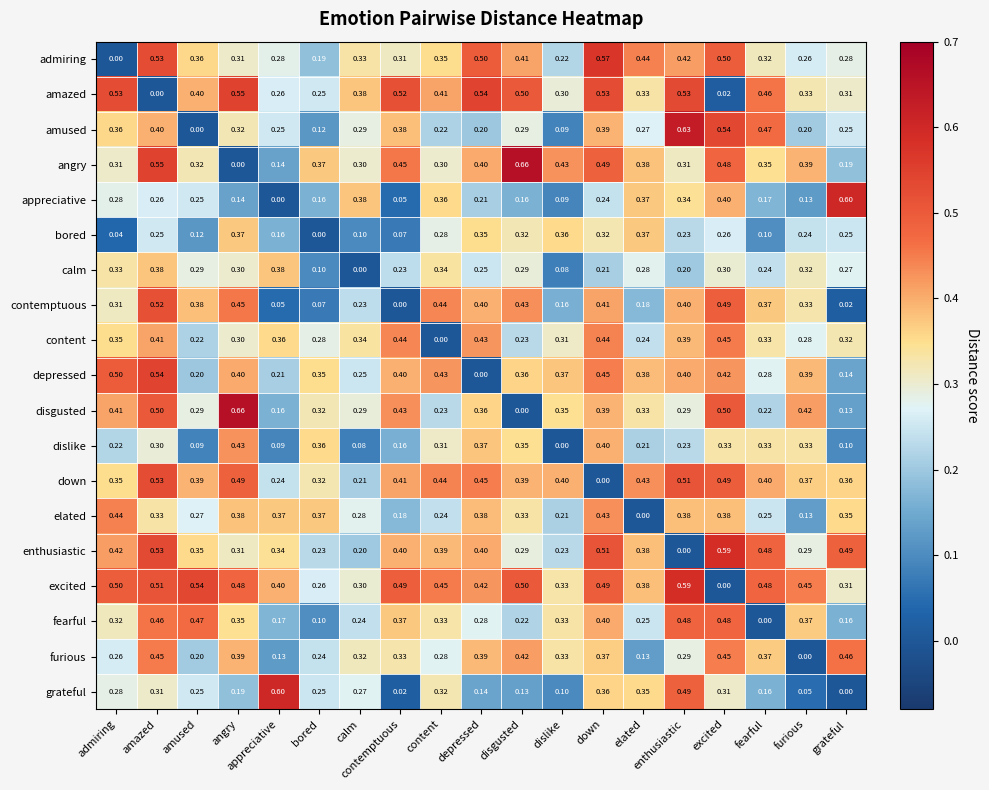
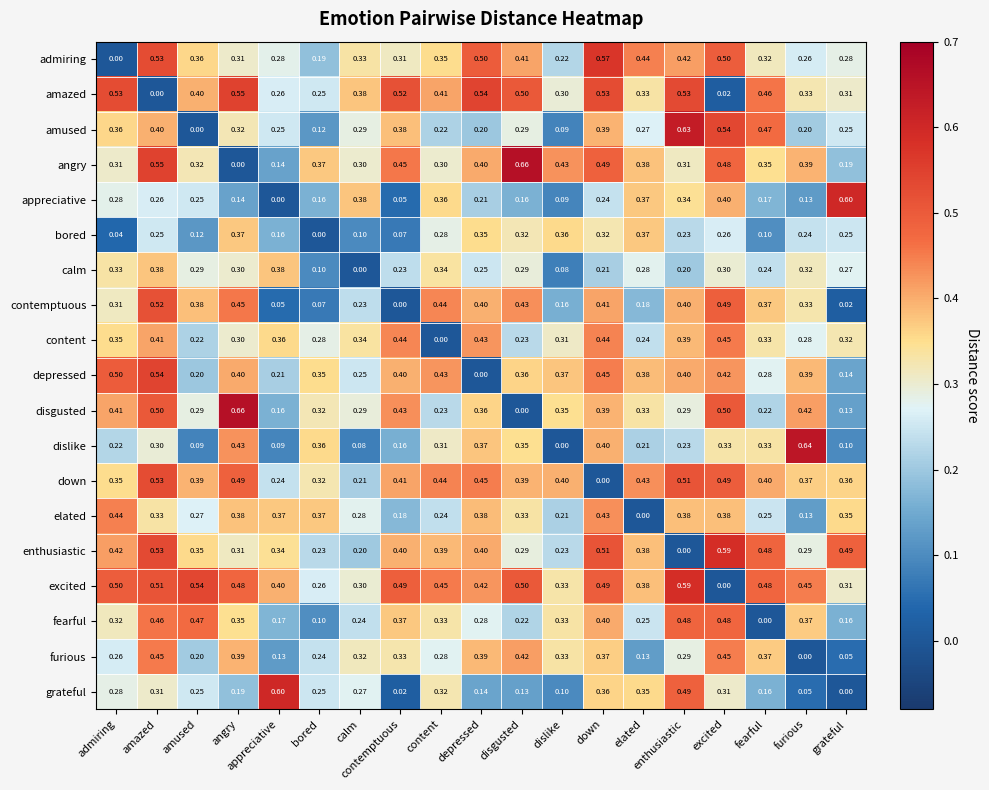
  {
    "dislike": {
      "admiring": 0.22,
      "amazed": 0.30,
      "amused": 0.09,
      "angry": 0.43,
      "appreciative": 0.09,
      "bored": 0.36,
      "calm": 0.08,
      "contemptuous": 0.16,
      "content": 0.31,
      "depressed": 0.37,
      "disgusted": 0.35,
      "dislike": 0.00,
      "down": 0.40,
      "elated": 0.21,
      "enthusiastic": 0.23,
      "excited": 0.33,
      "fearful": 0.33,
-     "furious": 0.33,
+     "furious": 0.64,
      "grateful": 0.10
    },
    "furious": {
      "admiring": 0.26,
      "amazed": 0.45,
      "amused": 0.20,
      "angry": 0.39,
      "appreciative": 0.13,
      "bored": 0.24,
      "calm": 0.32,
      "contemptuous": 0.33,
      "content": 0.28,
      "depressed": 0.39,
      "disgusted": 0.42,
      "dislike": 0.33,
      "down": 0.37,
      "elated": 0.13,
      "enthusiastic": 0.29,
      "excited": 0.45,
      "fearful": 0.37,
      "furious": 0.00,
-     "grateful": 0.46
+     "grateful": 0.05
    }
  }
